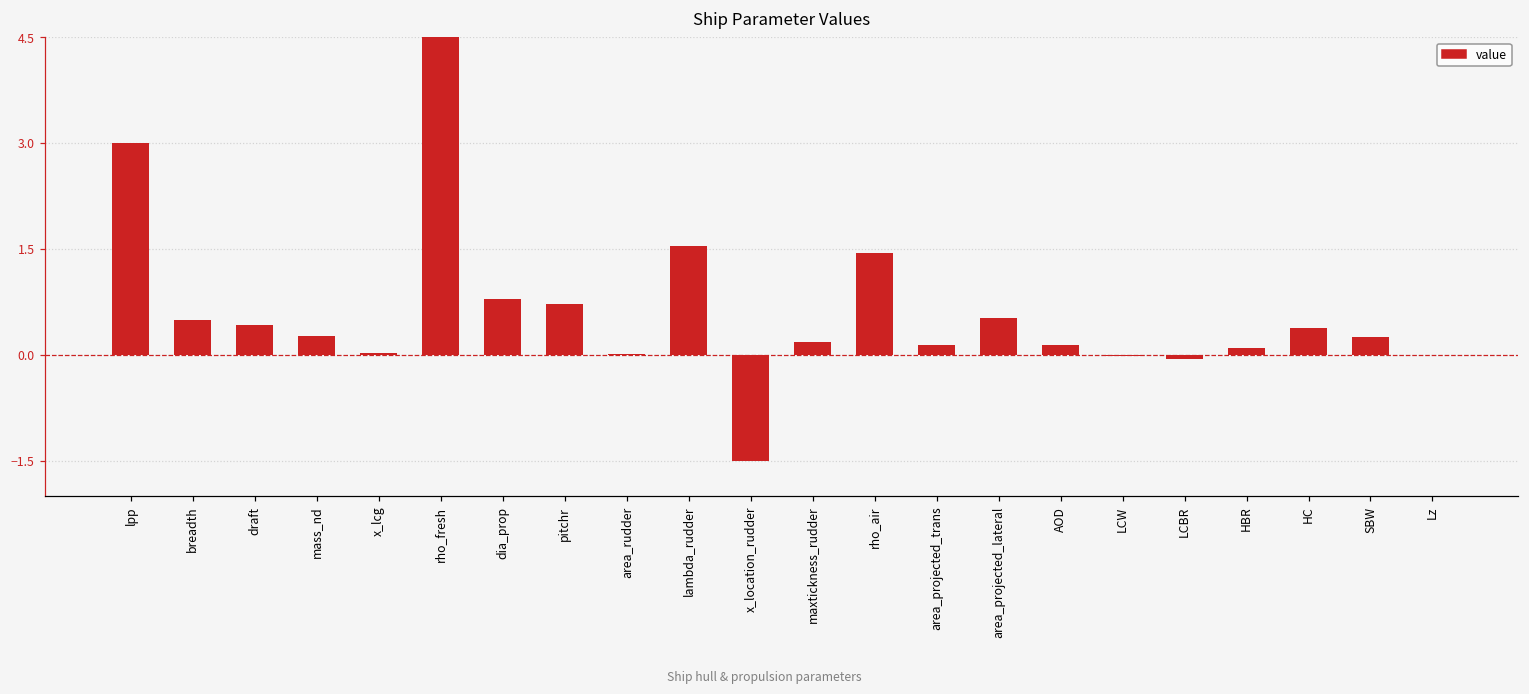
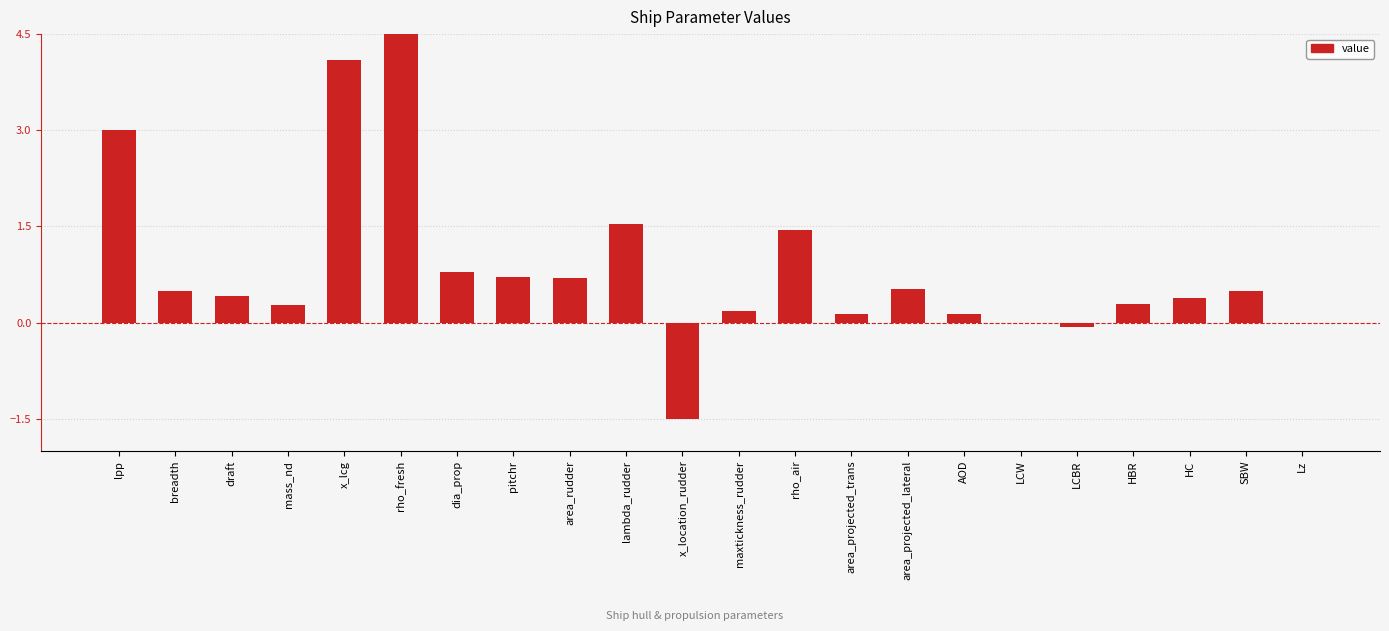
  {
    "lpp": 3.0,
    "breadth": 0.5,
    "draft": 0.4,
    "mass_nd": 0.3,
-   "x_lcg": 0.0,
+   "x_lcg": 4.1,
    "dia_prop": 0.8,
    "pitchr": 0.7,
-   "area_rudder": 0.0,
+   "area_rudder": 0.7,
    "lambda_rudder": 1.5,
    "x_location_rudder": -1.5,
    "maxtickness_rudder": 0.2,
    "rho_air": 1.4,
    "area_projected_trans": 0.1,
    "area_projected_lateral": 0.5,
    "AOD": 0.1,
    "LCBR": -0.1,
-   "HBR": 0.1,
+   "HBR": 0.3,
    "HC": 0.4,
-   "SBW": 0.3,
+   "SBW": 0.5,
    "Lz": 0.0
  }
